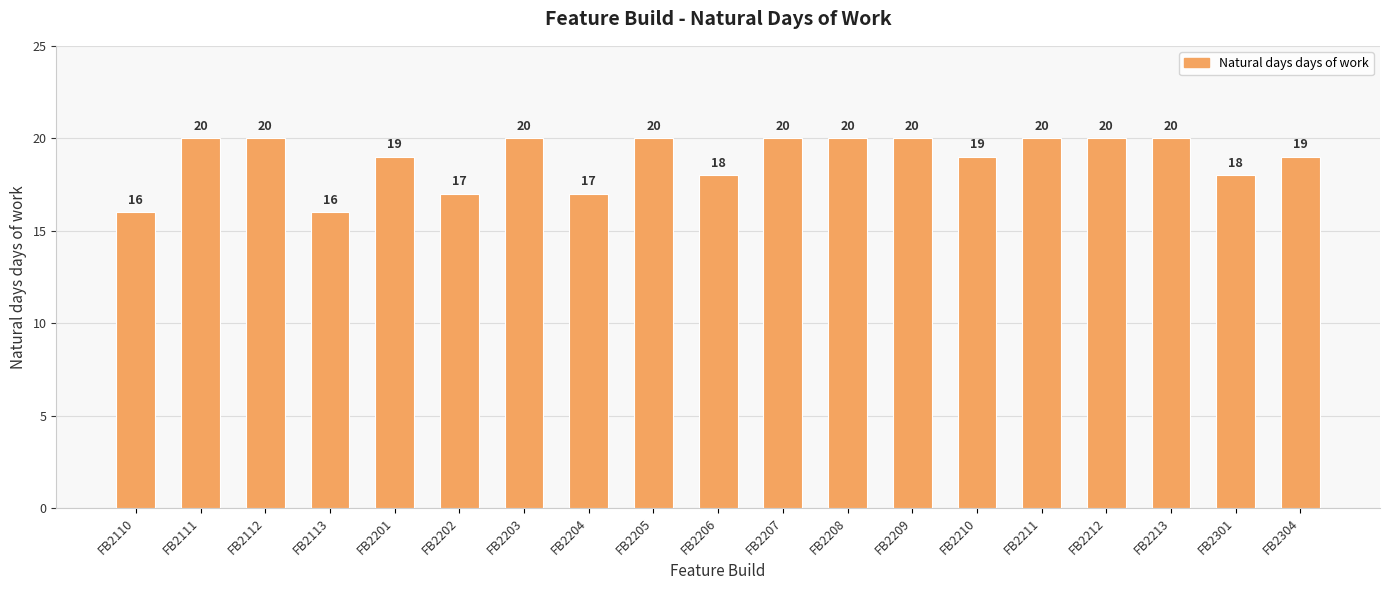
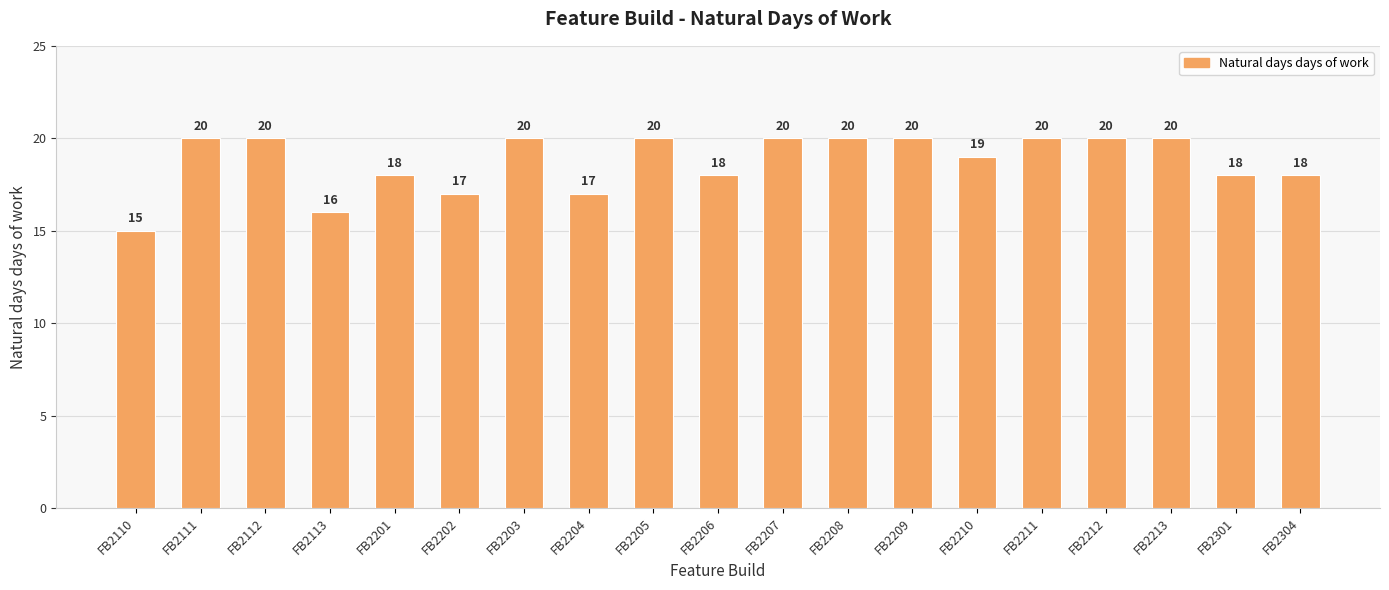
  {
-   "FB2110": 16,
+   "FB2110": 15,
    "FB2111": 20,
    "FB2112": 20,
    "FB2113": 16,
-   "FB2201": 19,
+   "FB2201": 18,
    "FB2202": 17,
    "FB2203": 20,
    "FB2204": 17,
    "FB2205": 20,
    "FB2206": 18,
    "FB2207": 20,
    "FB2208": 20,
    "FB2209": 20,
    "FB2210": 19,
    "FB2211": 20,
    "FB2212": 20,
    "FB2213": 20,
    "FB2301": 18,
-   "FB2304": 19
+   "FB2304": 18
  }
